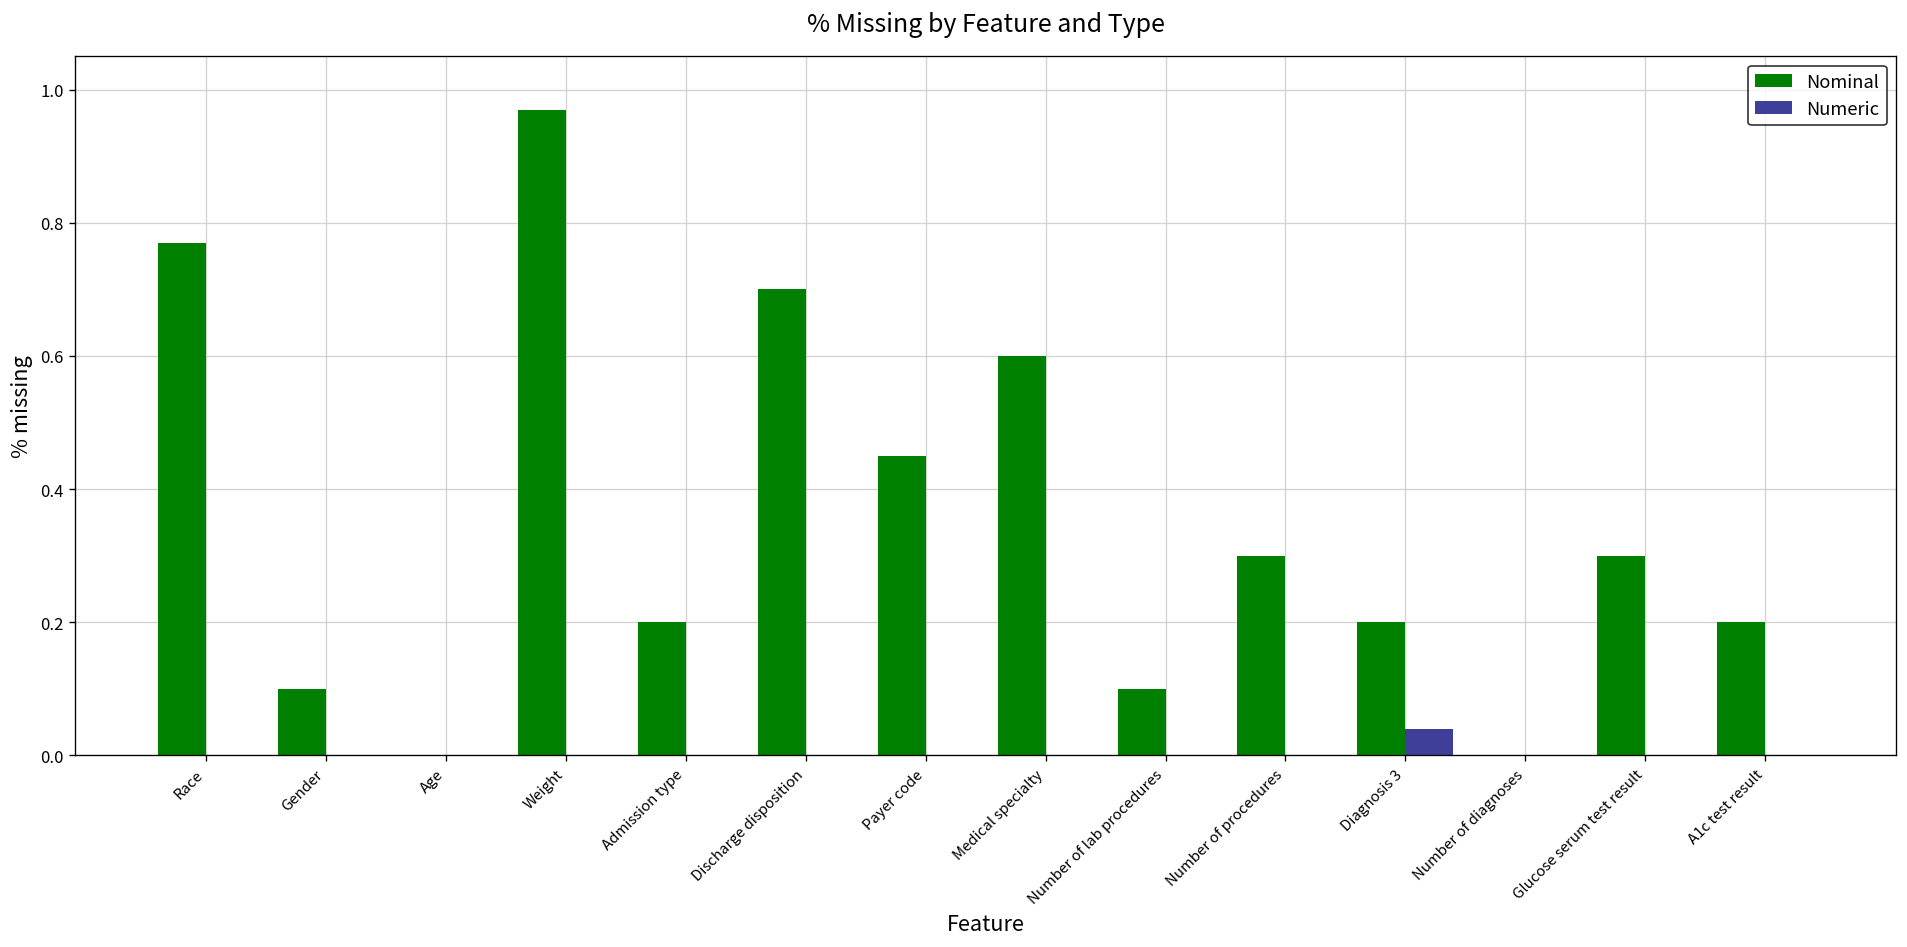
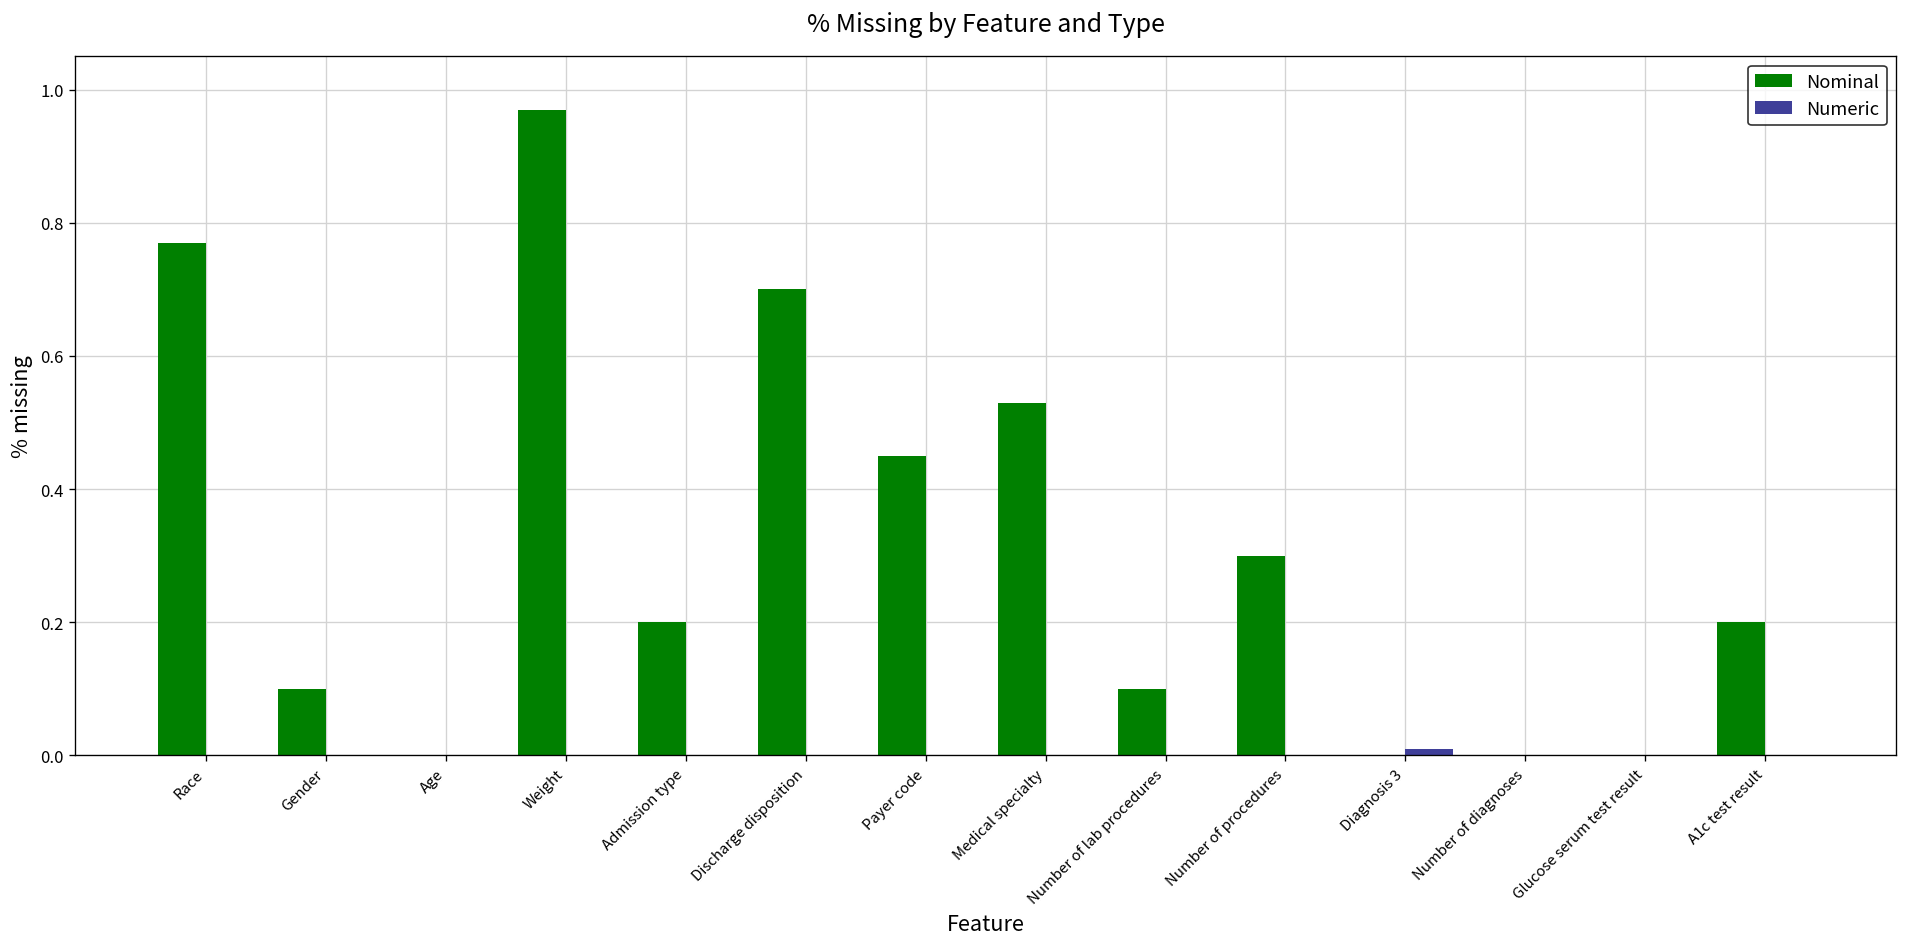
  {
    "Nominal": {
      "Race": 0.77,
      "Gender": 0.10,
      "Age": 0.00,
      "Weight": 0.97,
      "Admission type": 0.20,
      "Discharge disposition": 0.70,
      "Payer code": 0.45,
-     "Medical specialty": 0.60,
+     "Medical specialty": 0.53,
      "Number of lab procedures": 0.10,
      "Number of procedures": 0.30,
-     "Diagnosis 3": 0.2,
+     "Diagnosis 3": 0.0,
      "Number of diagnoses": 0.00,
-     "Glucose serum test result": 0.3,
+     "Glucose serum test result": 0.0,
      "A1c test result": 0.20
    },
    "Numeric": {
      "Race": 0.00,
      "Gender": 0.00,
      "Age": 0.00,
      "Weight": 0.00,
      "Admission type": 0.00,
      "Discharge disposition": 0.00,
      "Payer code": 0.00,
      "Medical specialty": 0.00,
      "Number of lab procedures": 0.00,
      "Number of procedures": 0.00,
-     "Diagnosis 3": 0.04,
+     "Diagnosis 3": 0.01,
      "Number of diagnoses": 0.00,
      "Glucose serum test result": 0.00,
      "A1c test result": 0.00
    }
  }
